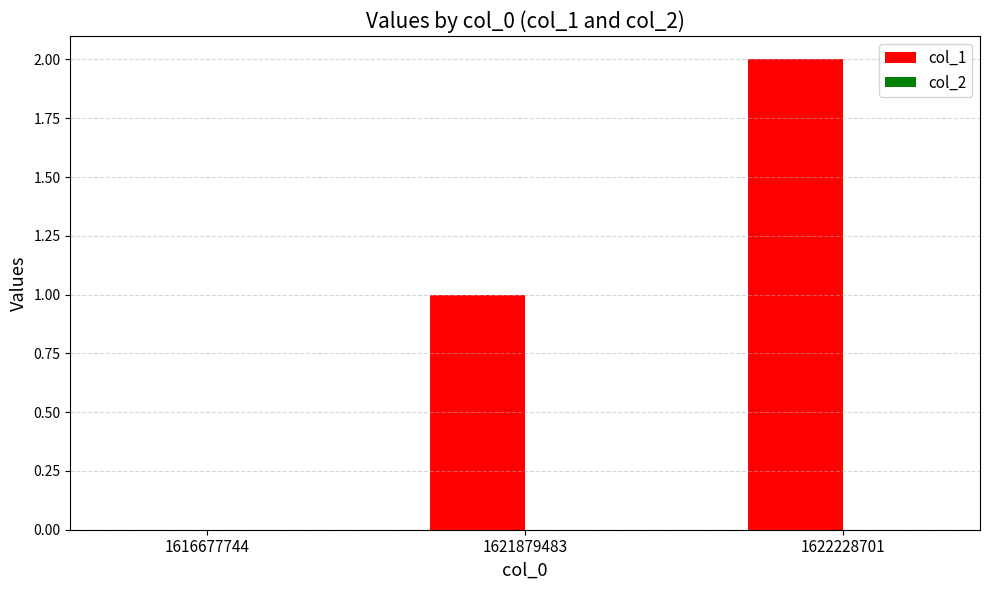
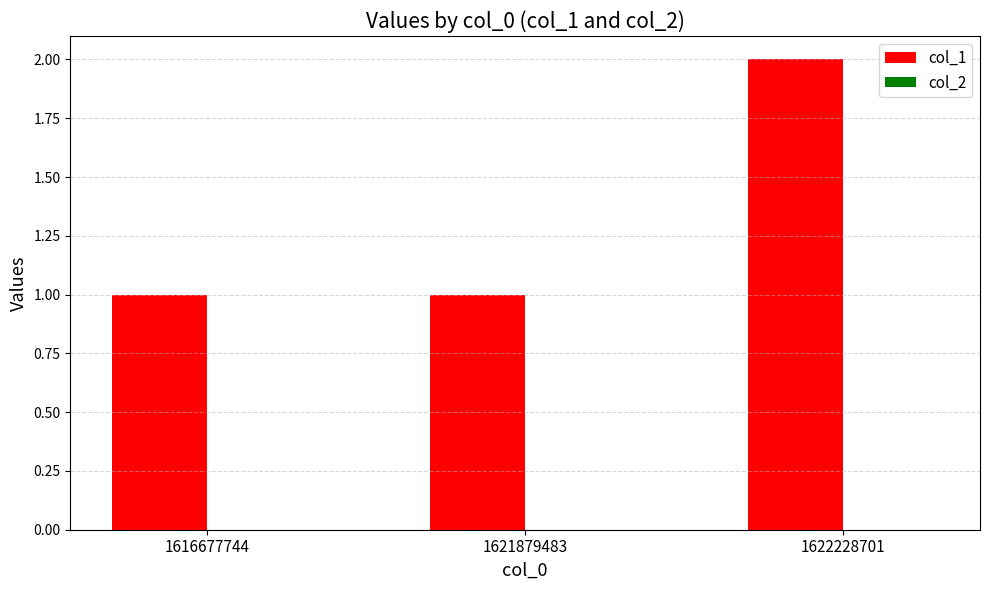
  {
    "col_1": {
-     "1616677744": 0,
+     "1616677744": 1,
      "1621879483": 1,
      "1622228701": 2
    },
    "col_2": {
      "1616677744": 0,
      "1621879483": 0,
      "1622228701": 0
    }
  }
